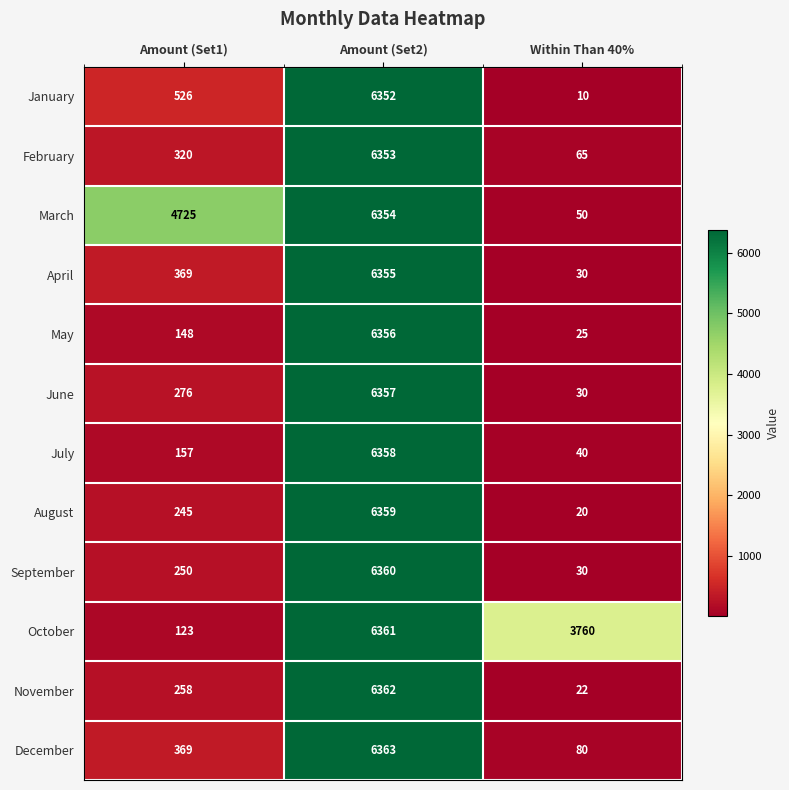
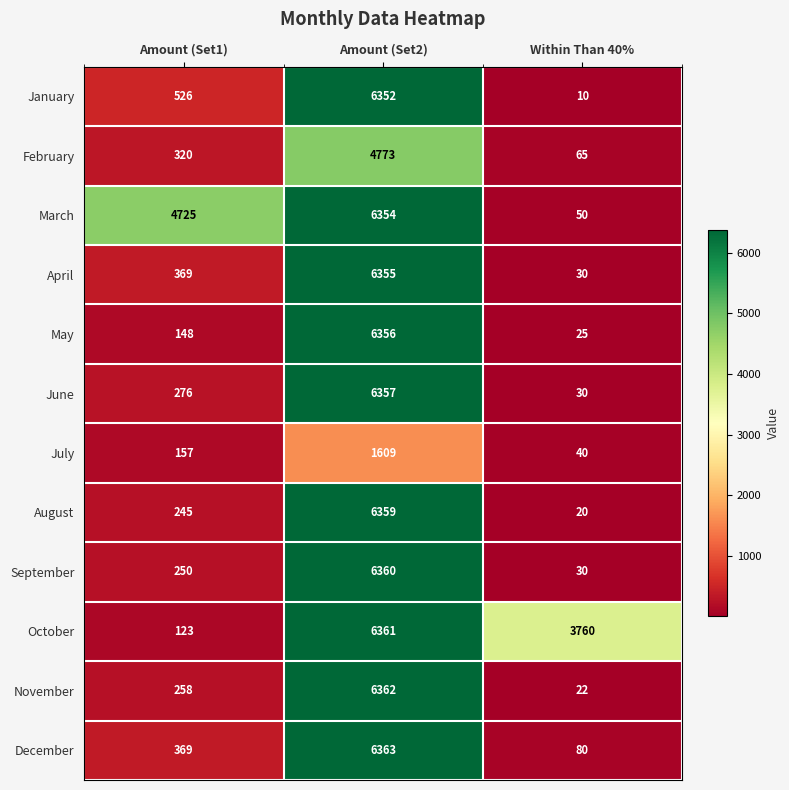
  {
    "January": {
      "Amount (Set1)": 526,
      "Amount (Set2)": 6352,
      "Within Than 40%": 10
    },
    "February": {
      "Amount (Set1)": 320,
-     "Amount (Set2)": 6353,
+     "Amount (Set2)": 4773,
      "Within Than 40%": 65
    },
    "March": {
      "Amount (Set1)": 4725,
      "Amount (Set2)": 6354,
      "Within Than 40%": 50
    },
    "April": {
      "Amount (Set1)": 369,
      "Amount (Set2)": 6355,
      "Within Than 40%": 30
    },
    "May": {
      "Amount (Set1)": 148,
      "Amount (Set2)": 6356,
      "Within Than 40%": 25
    },
    "June": {
      "Amount (Set1)": 276,
      "Amount (Set2)": 6357,
      "Within Than 40%": 30
    },
    "July": {
      "Amount (Set1)": 157,
-     "Amount (Set2)": 6358,
+     "Amount (Set2)": 1609,
      "Within Than 40%": 40
    },
    "August": {
      "Amount (Set1)": 245,
      "Amount (Set2)": 6359,
      "Within Than 40%": 20
    },
    "September": {
      "Amount (Set1)": 250,
      "Amount (Set2)": 6360,
      "Within Than 40%": 30
    },
    "October": {
      "Amount (Set1)": 123,
      "Amount (Set2)": 6361,
      "Within Than 40%": 3760
    },
    "November": {
      "Amount (Set1)": 258,
      "Amount (Set2)": 6362,
      "Within Than 40%": 22
    },
    "December": {
      "Amount (Set1)": 369,
      "Amount (Set2)": 6363,
      "Within Than 40%": 80
    }
  }
